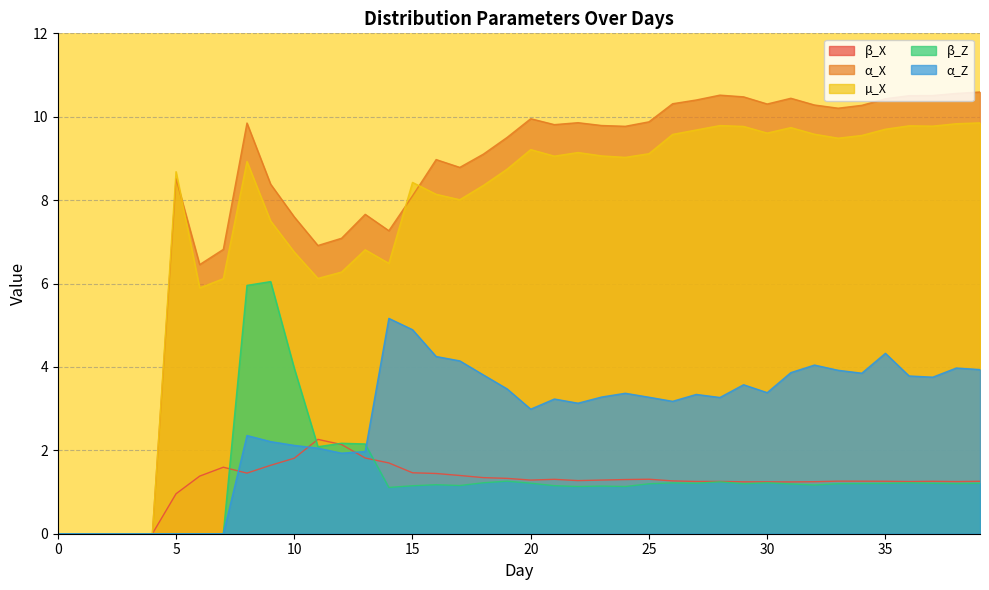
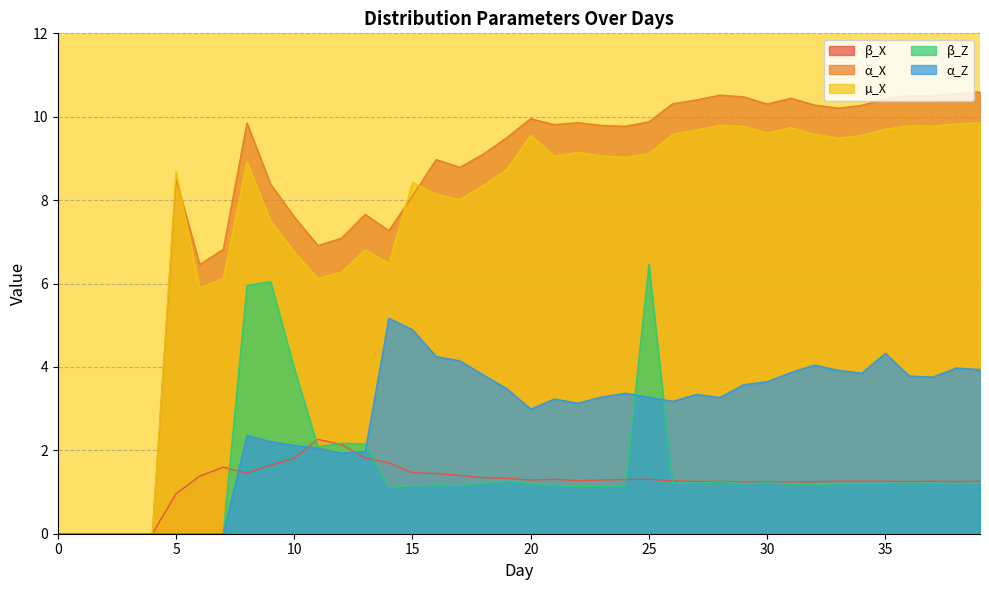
  {
    "µ_X": {
      "5": 8.7,
      "10": 6.8,
      "15": 8.4,
-     "20": 9.2,
+     "20": 9.6,
      "25": 9.1,
      "30": 9.6,
      "35": 9.7
    },
    "β_Z": {
      "10": 4.0,
      "15": 1.2,
      "20": 1.2,
-     "25": 1.2
+     "25": 6.5
    },
    "α_Z": {
      "10": 2.1,
      "15": 4.9,
      "20": 3.0,
      "25": 3.3,
-     "30": 3.4,
+     "30": 3.6,
      "35": 4.3
    }
  }
